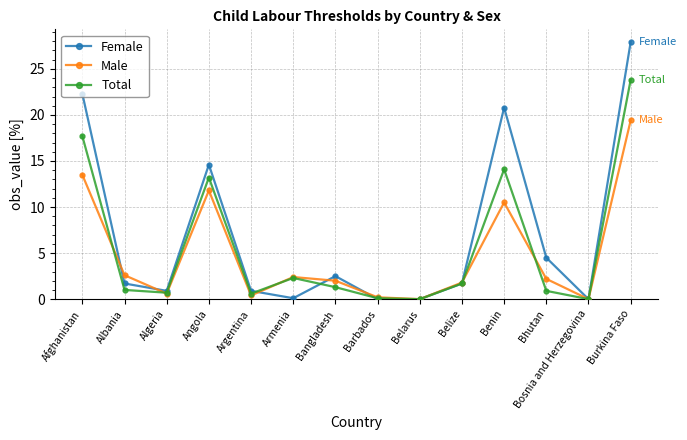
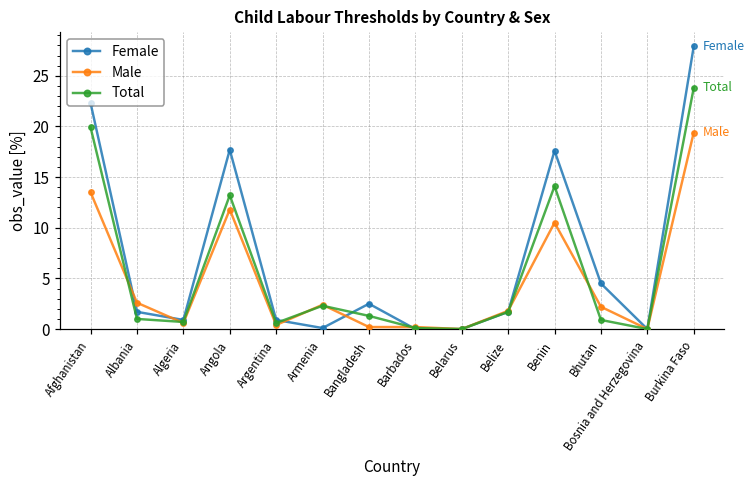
  {
    "Female": {
      "Albania": 2,
-     "Angola": 15,
+     "Angola": 18,
      "Argentina": 1,
      "Armenia": 0,
      "Bangladesh": 3,
-     "Benin": 21,
+     "Benin": 18,
      "Bhutan": 5,
      "Burkina Faso": 28
    },
    "Male": {
      "Afghanistan": 14,
      "Albania": 3,
      "Angola": 12,
-     "Bangladesh": 2,
+     "Bangladesh": 0,
      "Benin": 11,
      "Bhutan": 2,
      "Burkina Faso": 19
    },
    "Total": {
-     "Afghanistan": 18,
+     "Afghanistan": 20,
      "Albania": 1,
      "Angola": 13,
      "Bangladesh": 1,
      "Benin": 14,
      "Bhutan": 1,
      "Burkina Faso": 24
    }
  }
